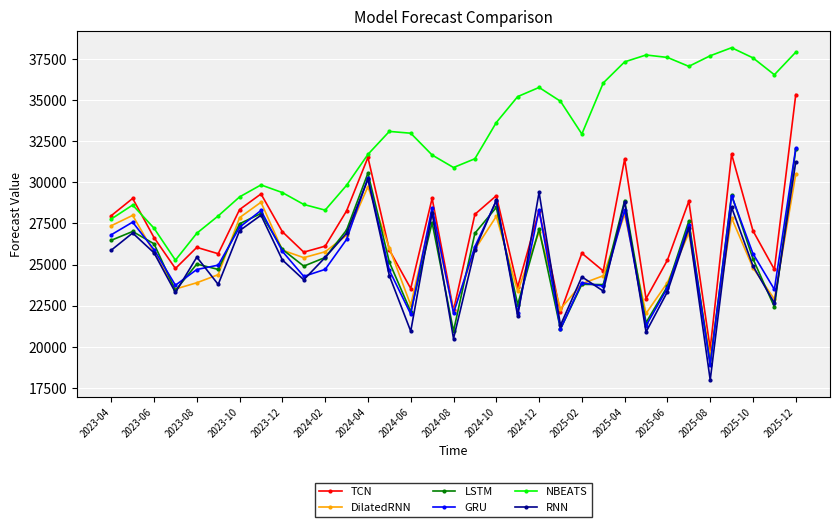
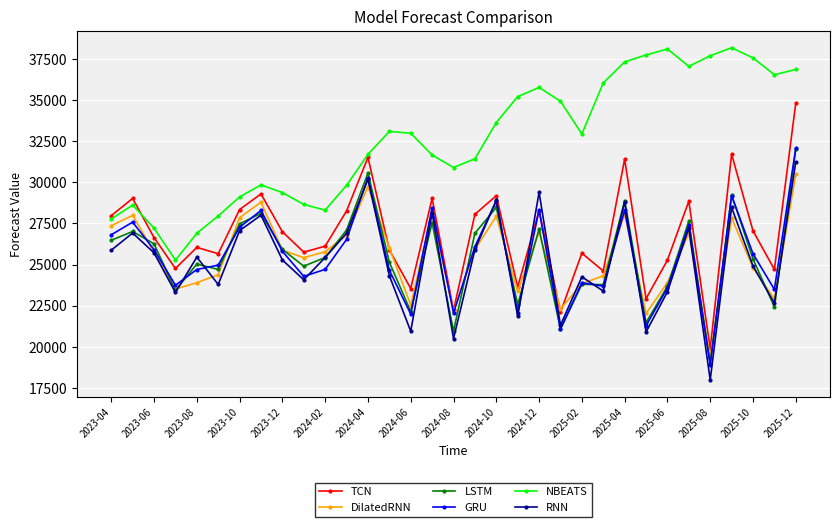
  {
    "TCN": {
      "2023-04": 28000,
      "2023-06": 26600,
      "2023-08": 26000,
      "2023-10": 28300,
      "2023-12": 27000,
      "2024-02": 26100,
      "2024-04": 31500,
      "2024-06": 23500,
      "2024-10": 29200,
      "2025-02": 25700,
      "2025-04": 31400,
      "2025-06": 25300,
      "2025-08": 19900,
      "2025-10": 27000,
-     "2025-12": 35300
+     "2025-12": 34800
    },
    "DilatedRNN": {
      "2023-04": 27400,
      "2023-08": 23900,
      "2023-10": 27800,
      "2024-02": 25800,
      "2024-04": 29700,
      "2024-06": 22500,
      "2024-10": 27900,
      "2024-12": 27000,
      "2025-04": 28100,
      "2025-06": 23900,
      "2025-08": 19400,
      "2025-12": 30500
    },
    "LSTM": {
      "2023-04": 26500,
      "2023-06": 26300,
      "2023-08": 25000,
      "2023-10": 27500,
      "2024-04": 30600,
      "2024-08": 21000,
      "2024-10": 28500,
      "2024-12": 27200,
      "2025-10": 25300
    },
    "GRU": {
      "2023-04": 26800,
      "2023-06": 25900,
      "2023-08": 24700,
      "2023-10": 27300,
      "2024-02": 24700,
      "2025-04": 28300,
      "2025-10": 25700
    },
    "NBEATS": {
      "2023-04": 27800,
      "2023-06": 27200,
      "2023-08": 26900,
      "2023-10": 29100,
      "2023-12": 29400,
      "2024-02": 28300,
      "2024-04": 31700,
      "2024-06": 33000,
      "2024-08": 30900,
      "2024-10": 33600,
      "2024-12": 35800,
      "2025-02": 32900,
      "2025-04": 37300,
-     "2025-06": 37600,
+     "2025-06": 38100,
      "2025-08": 37700,
      "2025-10": 37600,
-     "2025-12": 37900
+     "2025-12": 36900
    },
    "RNN": {
      "2023-04": 25900,
      "2023-08": 25400,
      "2023-10": 27100,
      "2023-12": 25300,
      "2024-06": 20900,
      "2024-08": 20500,
      "2024-12": 29400,
      "2025-02": 24300,
      "2025-06": 23300,
      "2025-08": 18000,
      "2025-12": 31200
    }
  }
